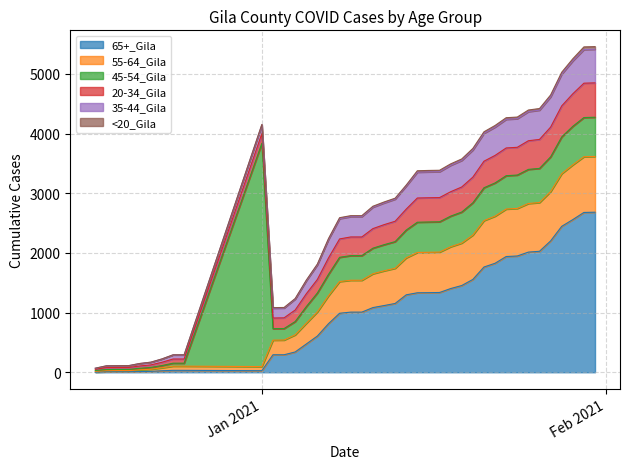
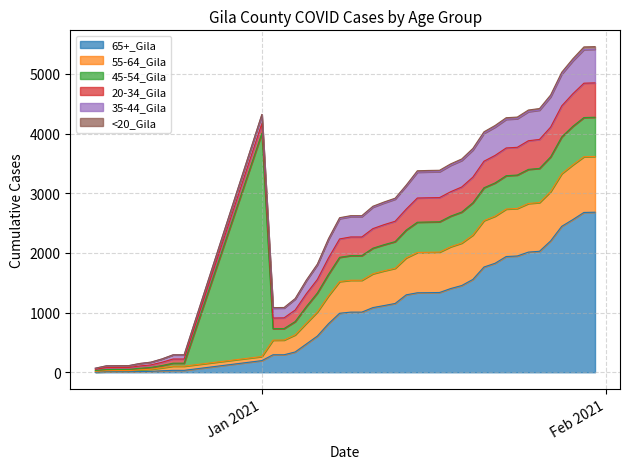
  {
    "65+_Gila": {
-     "Jan 2021": 0
+     "Jan 2021": 200
    },
    "55-64_Gila": {
      "Jan 2021": 100
    },
    "45-54_Gila": {
      "Jan 2021": 3700
    },
    "20-34_Gila": {
      "Jan 2021": 200
    }
  }
